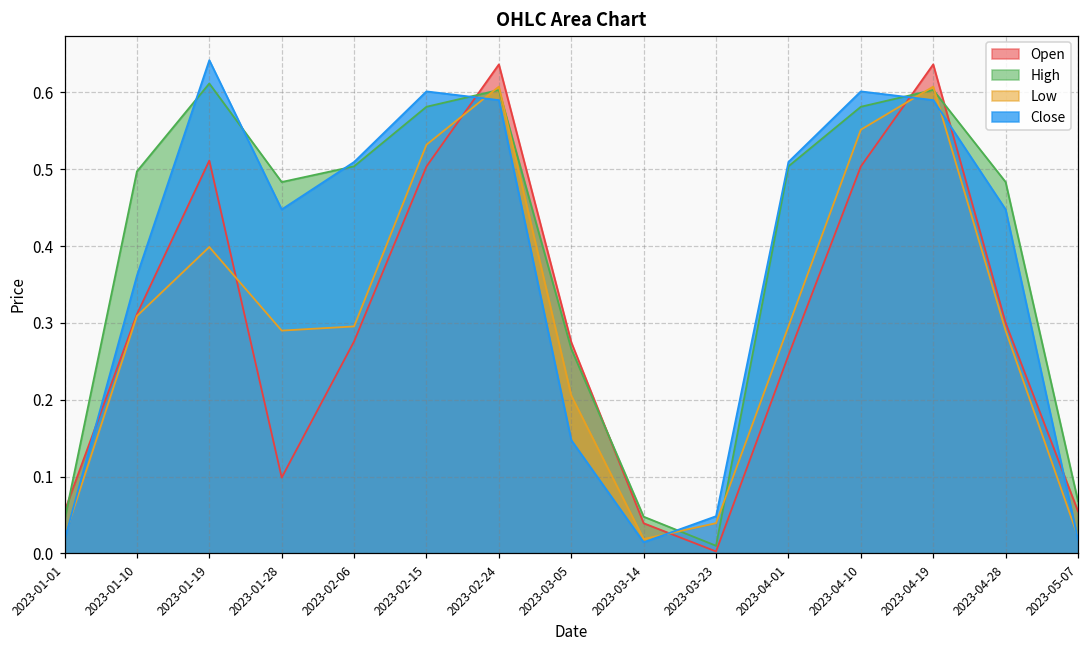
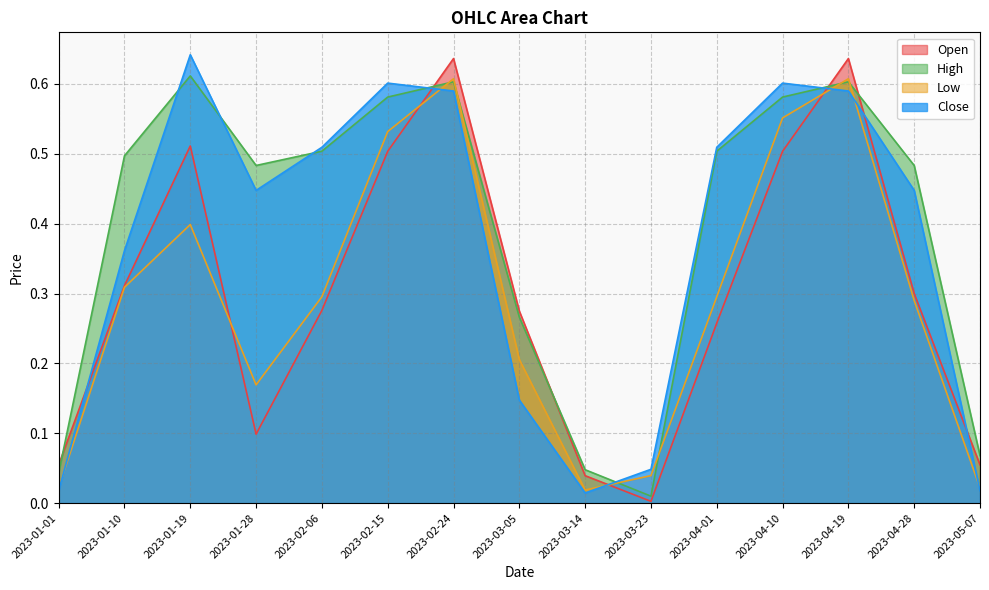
  {
    "Open": {
      "2023-01-01": 0.05,
      "2023-01-19": 0.51,
      "2023-01-28": 0.10,
      "2023-02-06": 0.28,
      "2023-02-15": 0.50,
      "2023-02-24": 0.64,
      "2023-03-05": 0.27,
      "2023-03-14": 0.04,
      "2023-03-23": 0.00,
      "2023-04-01": 0.26,
      "2023-04-10": 0.50,
      "2023-04-19": 0.64,
      "2023-04-28": 0.30,
      "2023-05-07": 0.05
    },
    "High": {
      "2023-01-01": 0.04,
      "2023-01-10": 0.50,
      "2023-01-19": 0.61,
      "2023-01-28": 0.48,
      "2023-02-06": 0.50,
      "2023-02-15": 0.58,
      "2023-02-24": 0.60,
      "2023-03-05": 0.27,
      "2023-03-14": 0.05,
      "2023-03-23": 0.01,
      "2023-04-01": 0.50,
      "2023-04-10": 0.58,
      "2023-04-19": 0.60,
      "2023-04-28": 0.48,
      "2023-05-07": 0.07
    },
    "Low": {
      "2023-01-01": 0.02,
      "2023-01-19": 0.40,
-     "2023-01-28": 0.29,
+     "2023-01-28": 0.17,
      "2023-02-06": 0.30,
      "2023-02-15": 0.53,
      "2023-02-24": 0.61,
      "2023-03-05": 0.21,
      "2023-03-14": 0.02,
      "2023-03-23": 0.04,
      "2023-04-01": 0.30,
      "2023-04-10": 0.55,
      "2023-04-19": 0.61,
      "2023-04-28": 0.29,
      "2023-05-07": 0.02
    },
    "Close": {
      "2023-01-01": 0.02,
      "2023-01-10": 0.36,
      "2023-01-19": 0.64,
      "2023-01-28": 0.45,
      "2023-02-06": 0.51,
      "2023-02-15": 0.60,
      "2023-02-24": 0.59,
      "2023-03-05": 0.15,
      "2023-03-14": 0.01,
      "2023-03-23": 0.05,
      "2023-04-01": 0.51,
      "2023-04-10": 0.60,
      "2023-04-19": 0.59,
      "2023-04-28": 0.45,
      "2023-05-07": 0.02
    }
  }
